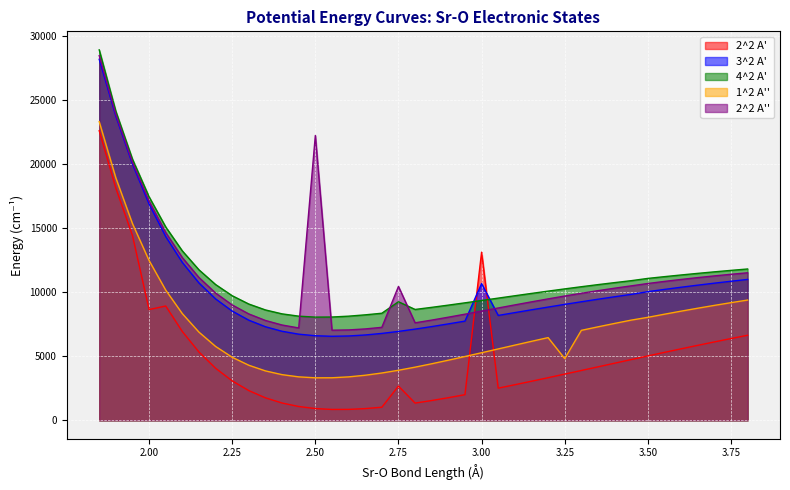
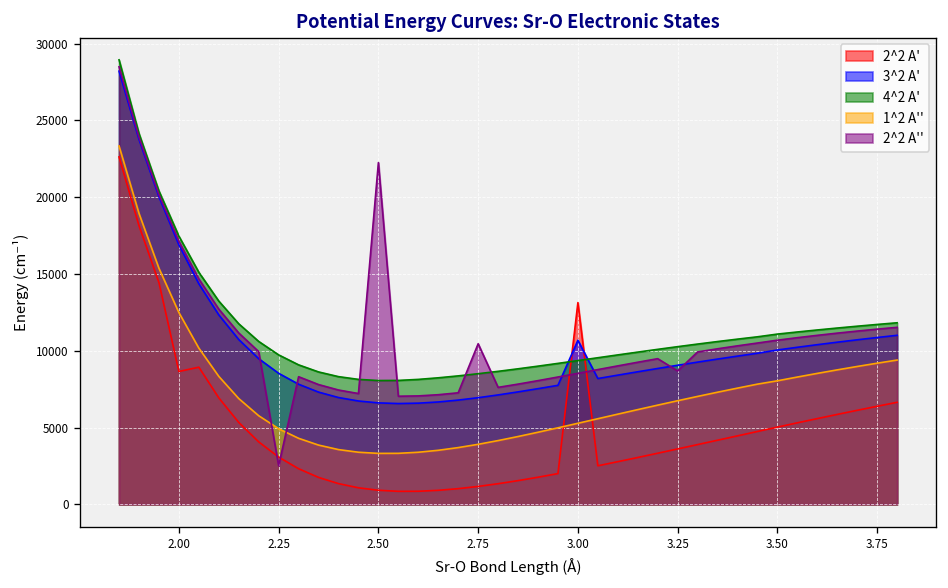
  {
    "2^2 A'": {
      "2.00": 8700,
      "2.25": 3100,
      "2.50": 900,
-     "2.75": 2700,
+     "2.75": 1200,
      "3.00": 13100,
      "3.25": 3600,
      "3.50": 5000,
      "3.75": 6400
    },
    "3^2 A'": {
      "2.00": 16900,
      "2.25": 8500,
      "2.50": 6600,
      "2.75": 6900,
      "3.00": 10700,
      "3.25": 9100,
      "3.50": 10000,
      "3.75": 10900
    },
    "4^2 A'": {
      "2.00": 17500,
      "2.25": 9700,
      "2.50": 8100,
-     "2.75": 9300,
+     "2.75": 8500,
      "3.00": 9400,
      "3.25": 10300,
      "3.50": 11100,
      "3.75": 11700
    },
    "1^2 A''": {
      "2.00": 12500,
      "2.25": 4900,
      "2.50": 3300,
      "2.75": 3900,
      "3.00": 5300,
-     "3.25": 4800,
+     "3.25": 6700,
      "3.50": 8000,
      "3.75": 9200
    },
    "2^2 A''": {
      "2.00": 17100,
-     "2.25": 9000,
+     "2.25": 2500,
      "2.50": 22300,
      "2.75": 10500,
      "3.00": 8500,
-     "3.25": 9700,
+     "3.25": 8700,
      "3.50": 10700,
      "3.75": 11400
    }
  }
